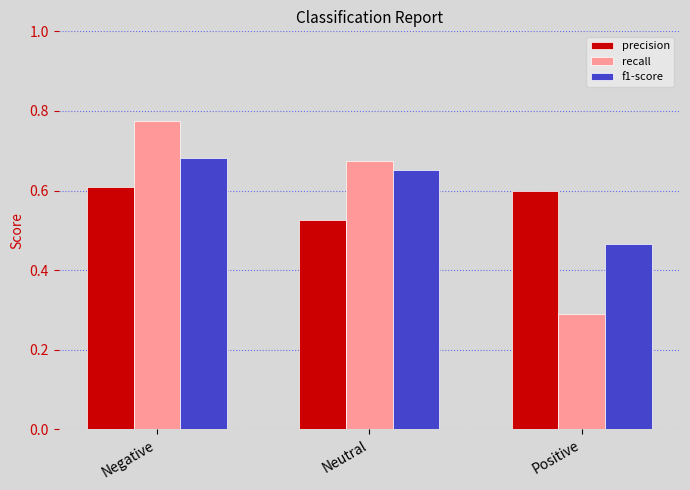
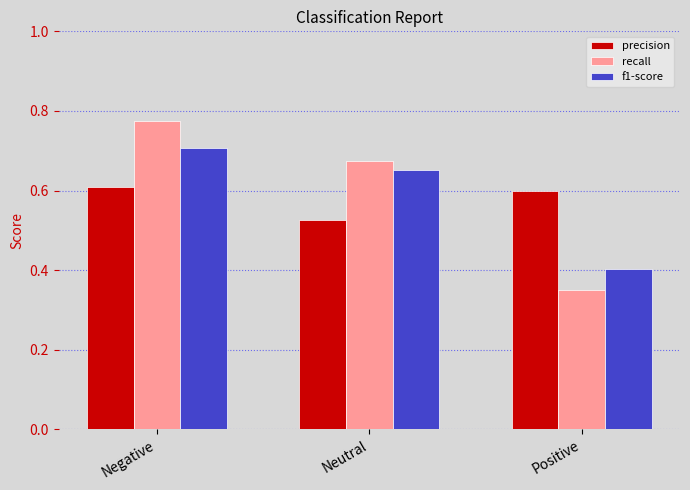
  {
    "precision": {
      "Negative": 0.61,
      "Neutral": 0.52,
      "Positive": 0.60
    },
    "recall": {
      "Negative": 0.78,
      "Neutral": 0.67,
-     "Positive": 0.29
+     "Positive": 0.35
    },
    "f1-score": {
-     "Negative": 0.68,
+     "Negative": 0.71,
      "Neutral": 0.65,
-     "Positive": 0.47
+     "Positive": 0.40
    }
  }
